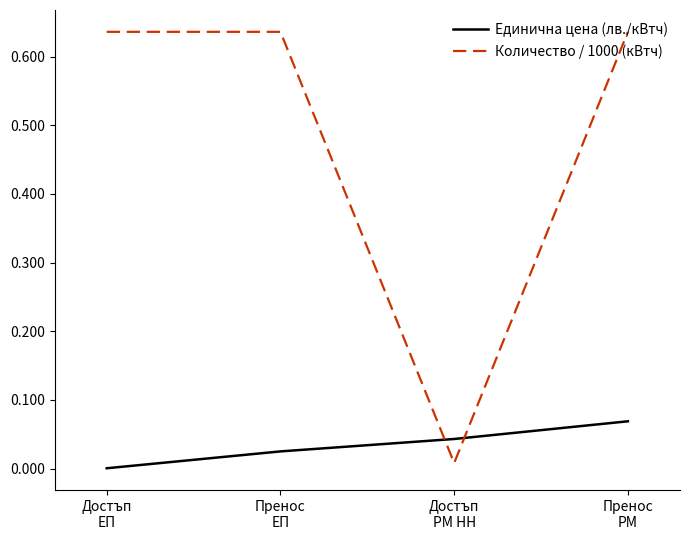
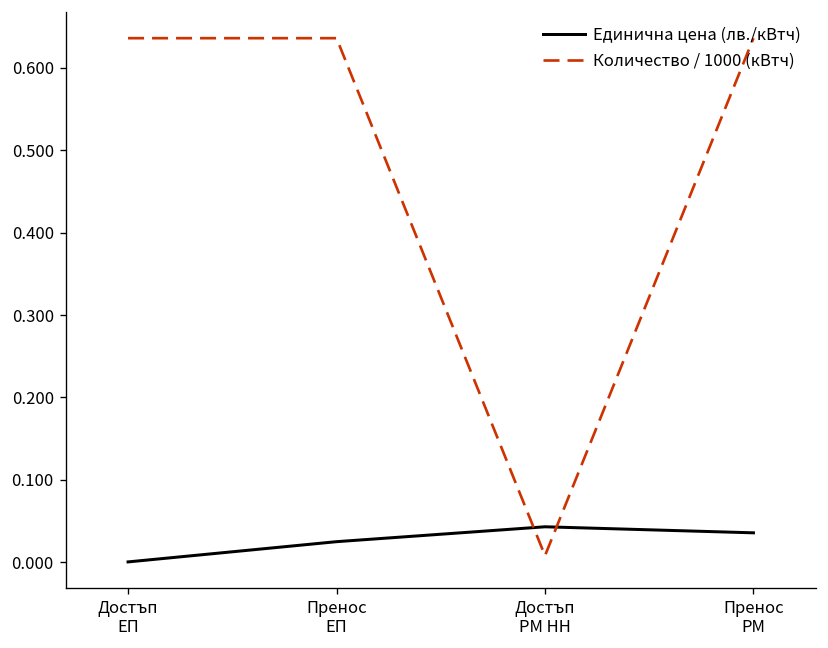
  {
    "Единична цена (лв./кВтч)": {
      "Достъп ЕП": 0.00,
      "Пренос ЕП": 0.03,
      "Достъп РМ НН": 0.04,
-     "Пренос РМ": 0.07
+     "Пренос РМ": 0.04
    },
    "Количество / 1000 (кВтч)": {
      "Достъп ЕП": 0.64,
      "Пренос ЕП": 0.64,
      "Достъп РМ НН": 0.01,
      "Пренос РМ": 0.64
    }
  }
